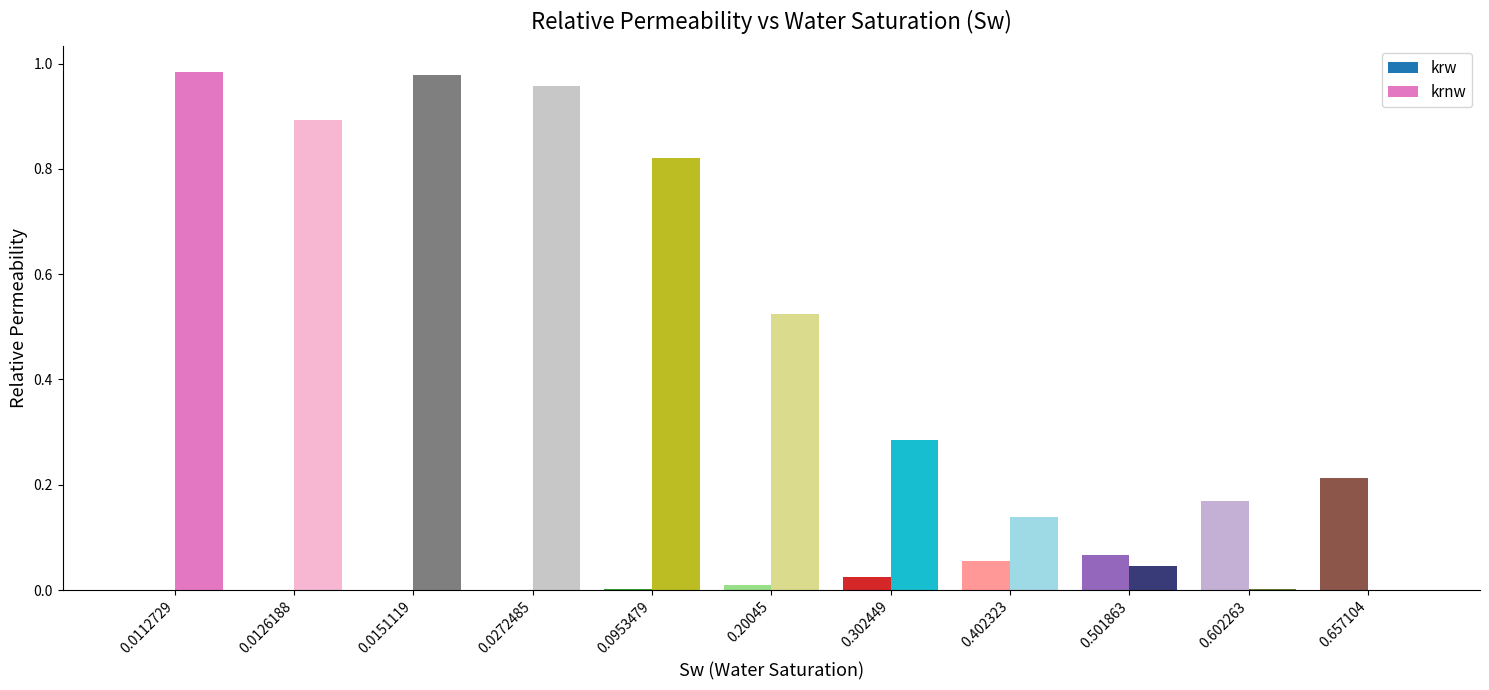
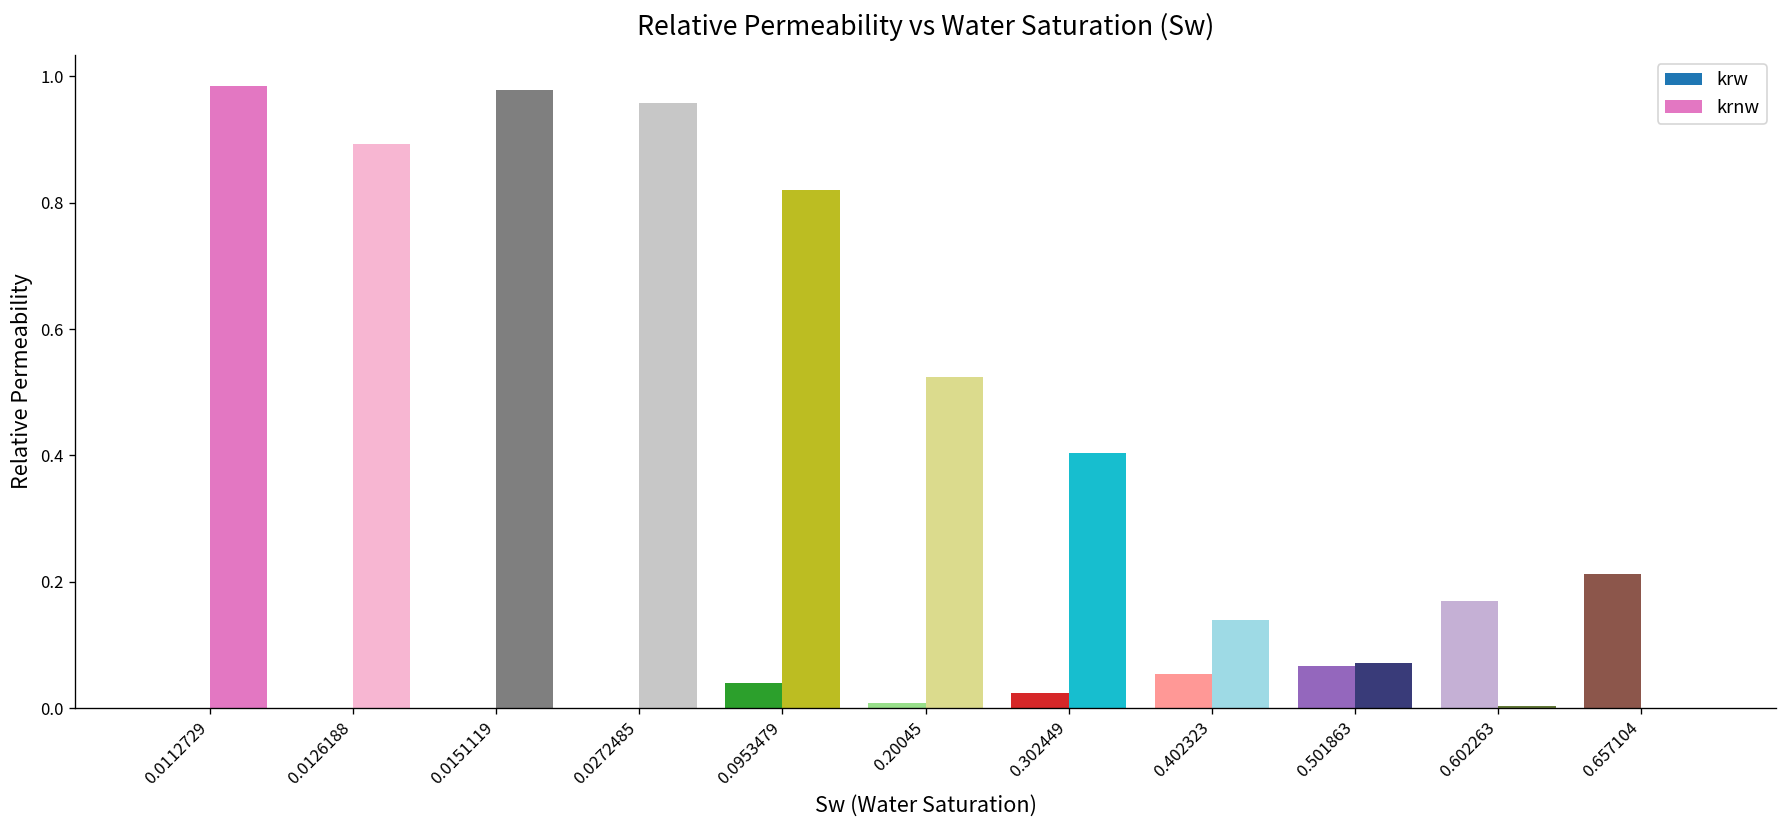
  {
    "krw": {
-     "0.0953479": 0.00,
+     "0.0953479": 0.04,
      "0.20045": 0.01,
      "0.302449": 0.02,
      "0.402323": 0.05,
      "0.501863": 0.07,
      "0.602263": 0.17,
      "0.657104": 0.21
    },
    "krnw": {
      "0.0112729": 0.98,
      "0.0126188": 0.89,
      "0.0151119": 0.98,
      "0.0272485": 0.96,
      "0.0953479": 0.82,
      "0.20045": 0.52,
-     "0.302449": 0.29,
+     "0.302449": 0.40,
      "0.402323": 0.14,
-     "0.501863": 0.04,
+     "0.501863": 0.07,
      "0.657104": 0.00
    }
  }
